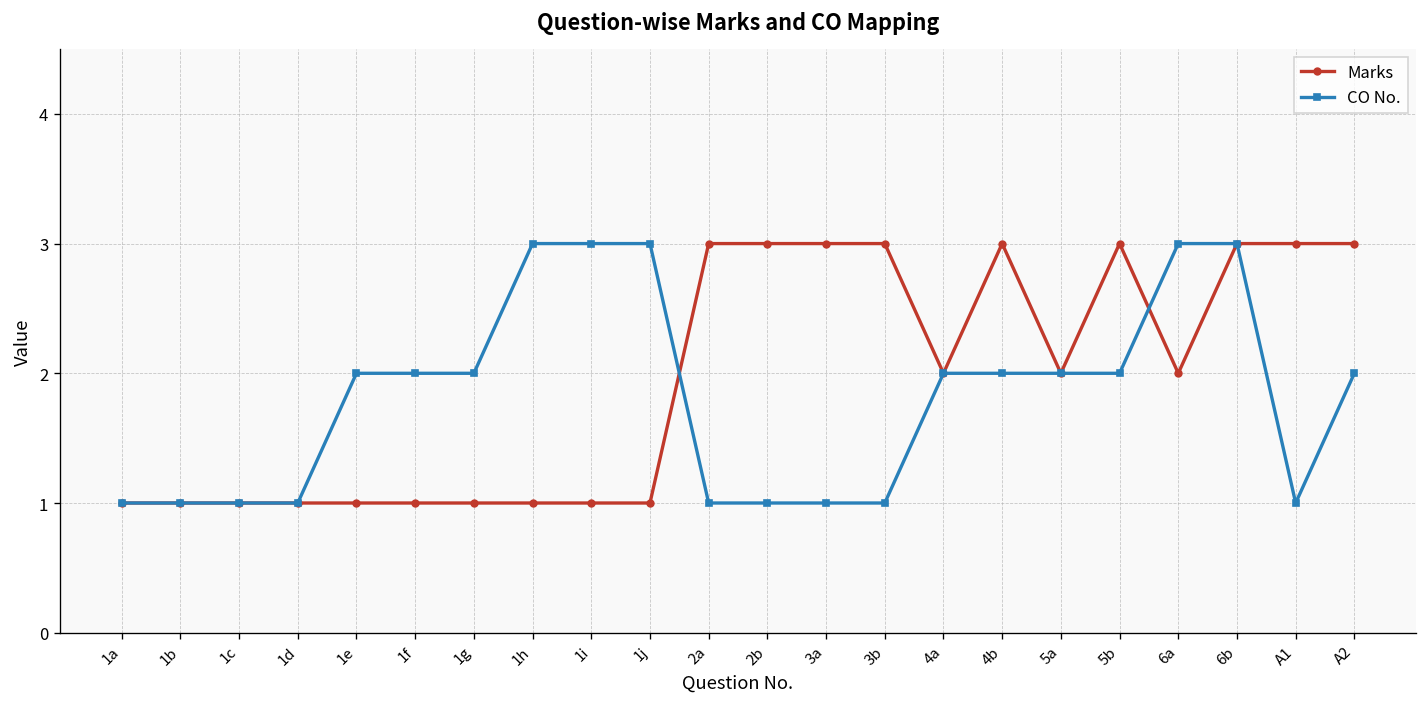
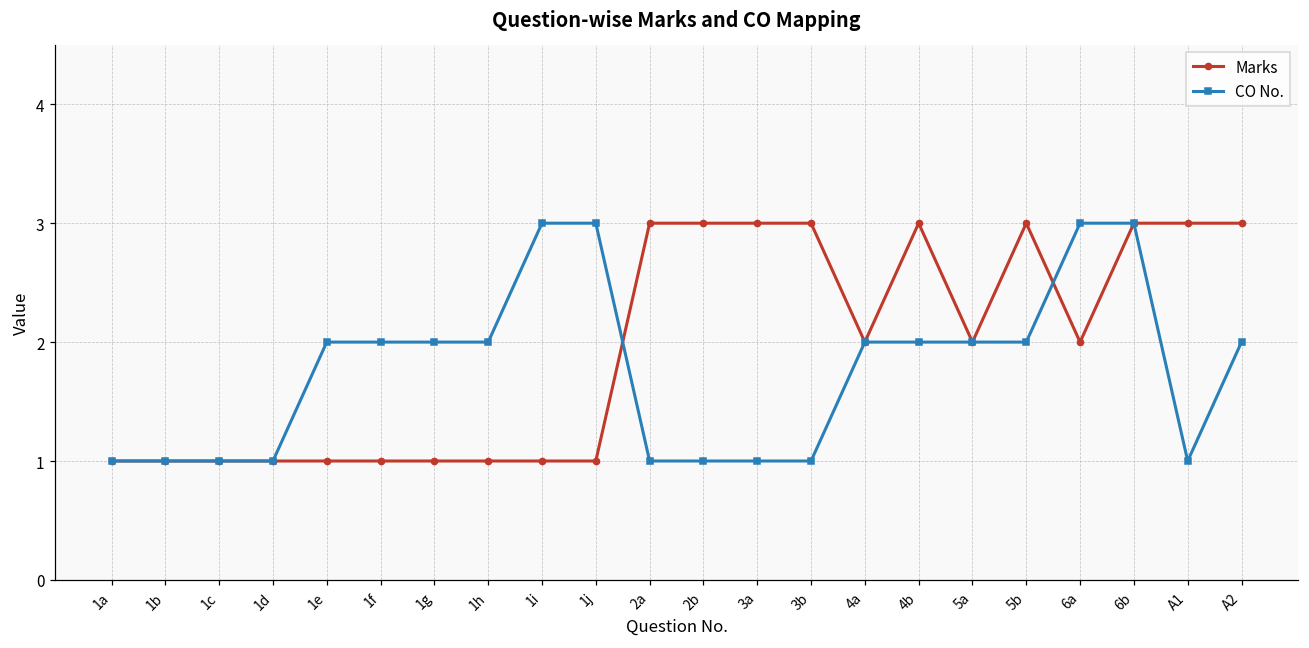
  {
    "Marks": {
      "1e": 1,
      "1f": 1,
      "1g": 1,
      "1h": 1,
      "1i": 1,
      "1j": 1,
      "2a": 3,
      "2b": 3,
      "3a": 3,
      "3b": 3,
      "4b": 3,
      "5b": 3,
      "6a": 2,
      "A1": 3,
      "A2": 3
    },
    "CO No.": {
      "1e": 2,
      "1f": 2,
      "1g": 2,
-     "1h": 3,
+     "1h": 2,
      "1i": 3,
      "1j": 3,
      "2a": 1,
      "2b": 1,
      "3a": 1,
      "3b": 1,
      "4b": 2,
      "5b": 2,
      "6a": 3,
      "A1": 1,
      "A2": 2
    }
  }
